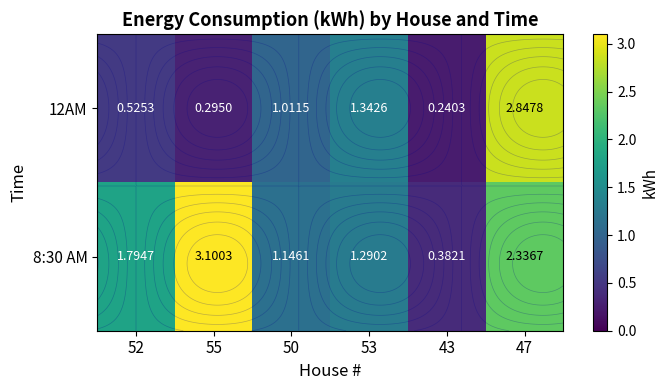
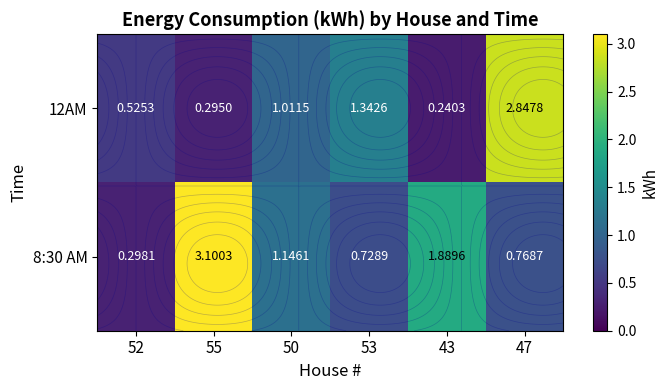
  {
    "12AM": {
      "52": 0.5253,
      "55": 0.2950,
      "50": 1.0115,
      "53": 1.3426,
      "43": 0.2403,
      "47": 2.8478
    },
    "8:30 AM": {
-     "52": 1.7947,
+     "52": 0.2981,
      "55": 3.1003,
      "50": 1.1461,
-     "53": 1.2902,
-     "43": 0.3821,
-     "47": 2.3367
+     "53": 0.7289,
+     "43": 1.8896,
+     "47": 0.7687
    }
  }
